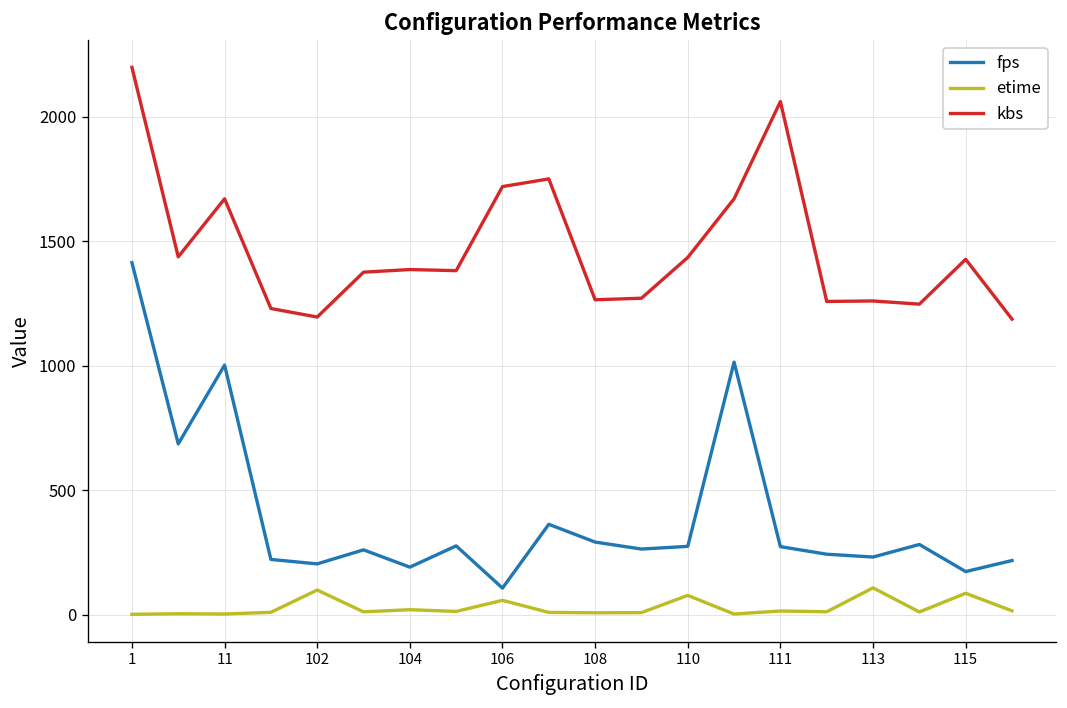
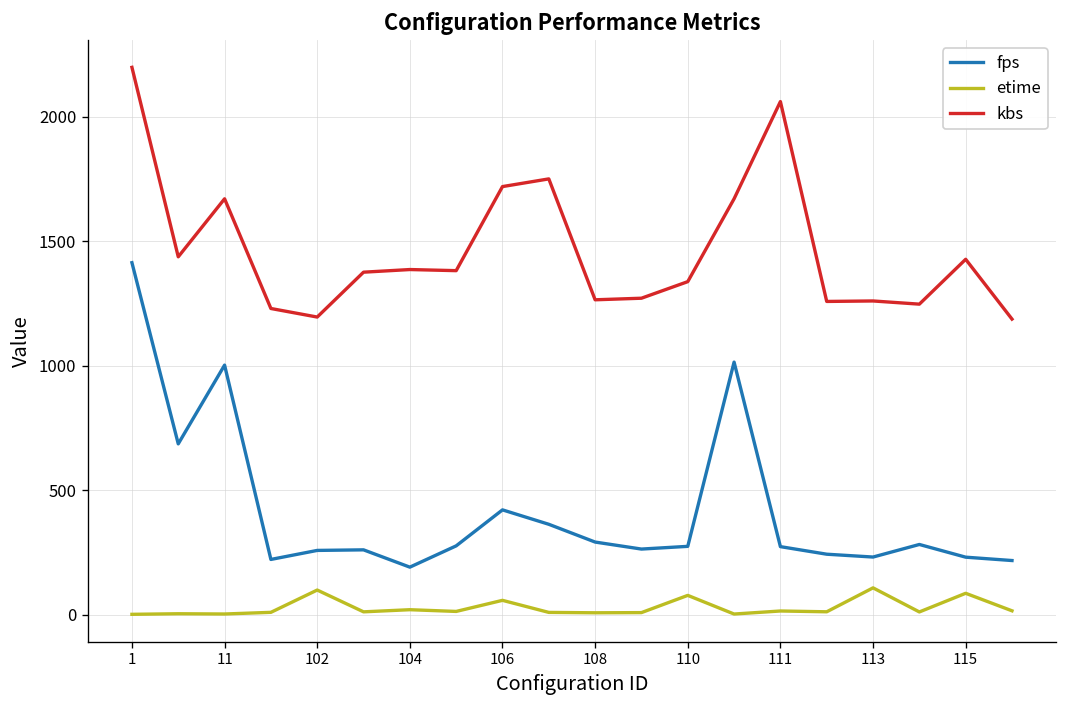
  {
    "fps": {
-     "102": 210,
+     "102": 260,
      "104": 190,
-     "106": 110,
+     "106": 420,
      "108": 290,
      "110": 280,
      "111": 270,
      "113": 230,
-     "115": 170
+     "115": 230
    },
    "etime": {
      "102": 100,
      "104": 20,
      "106": 60,
      "108": 10,
      "110": 80,
      "111": 20,
      "113": 110,
      "115": 90
    },
    "kbs": {
      "102": 1200,
      "104": 1390,
      "106": 1720,
      "108": 1270,
-     "110": 1440,
+     "110": 1340,
      "111": 2060,
      "113": 1260,
      "115": 1430
    }
  }
